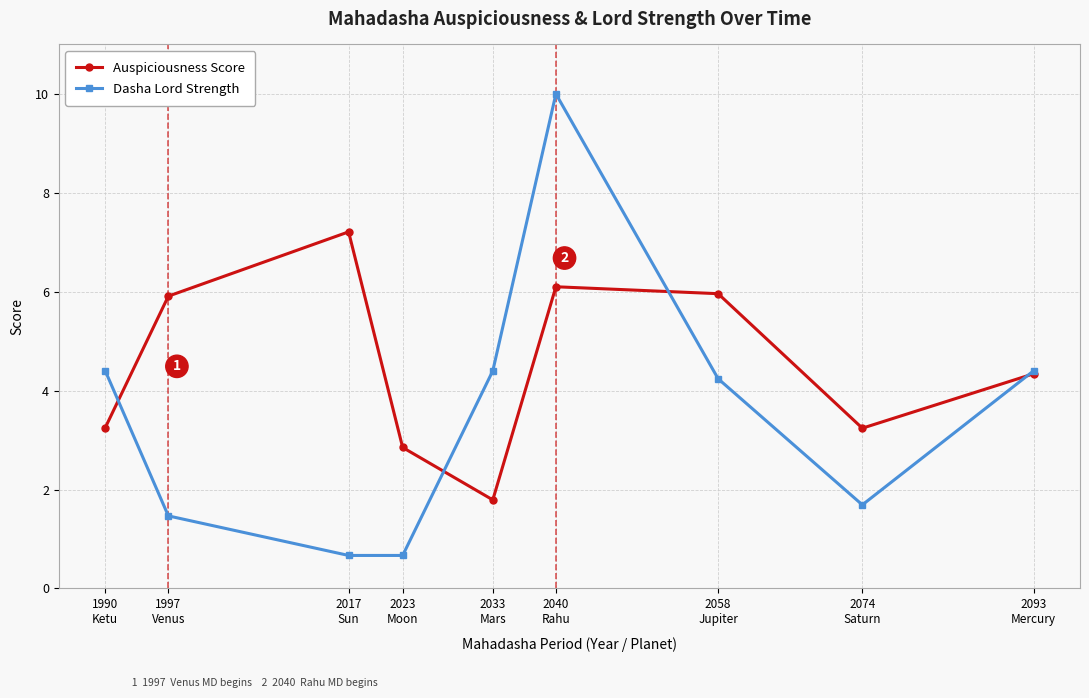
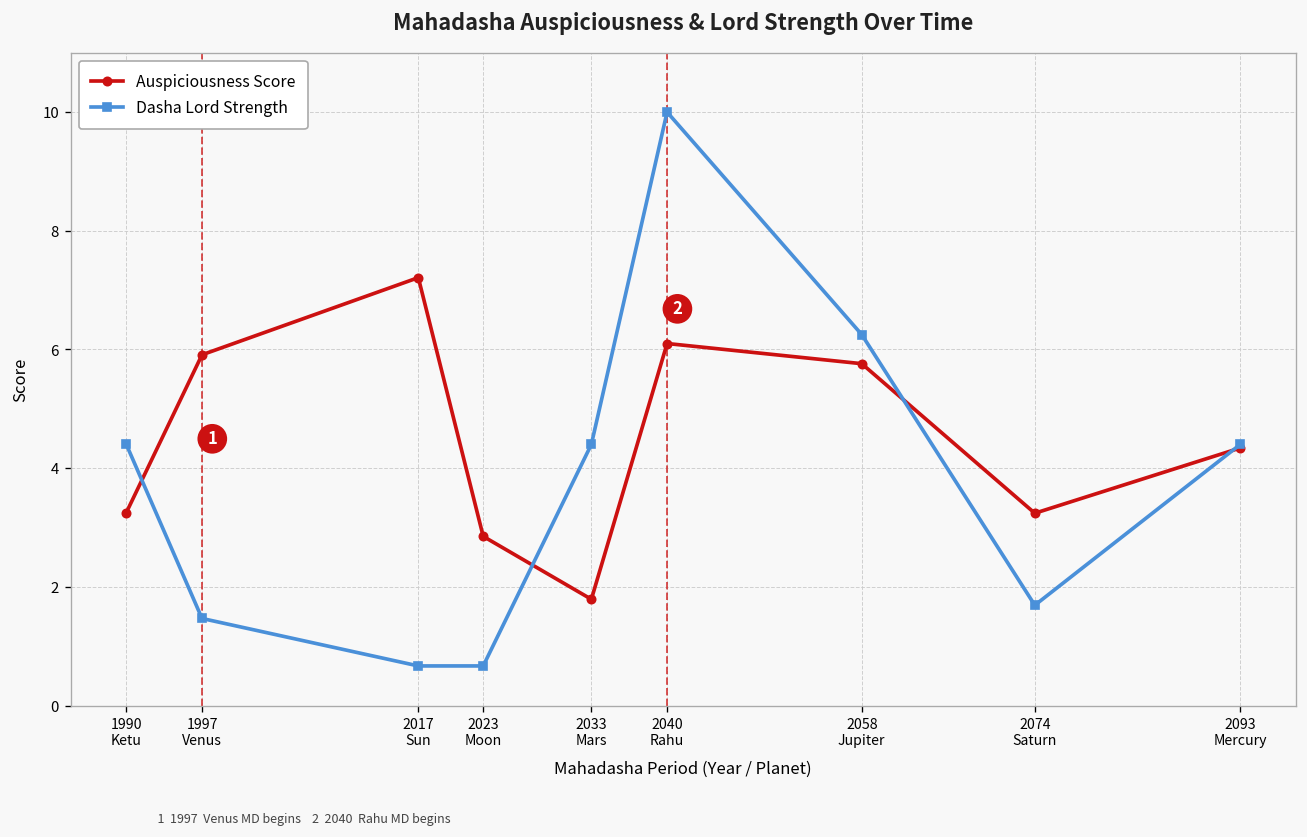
  {
    "Auspiciousness Score": {
      "1990 Ketu": 3.3,
      "1997 Venus": 5.9,
      "2017 Sun": 7.2,
      "2023 Moon": 2.9,
      "2033 Mars": 1.8,
-     "2058 Jupiter": 6.0,
+     "2058 Jupiter": 5.8,
      "2074 Saturn": 3.2,
      "2093 Mercury": 4.3
    },
    "Dasha Lord Strength": {
      "1990 Ketu": 4.4,
      "1997 Venus": 1.5,
      "2017 Sun": 0.7,
      "2023 Moon": 0.7,
      "2033 Mars": 4.4,
      "2040 Rahu": 10.0,
-     "2058 Jupiter": 4.2,
+     "2058 Jupiter": 6.3,
      "2074 Saturn": 1.7,
      "2093 Mercury": 4.4
    }
  }
